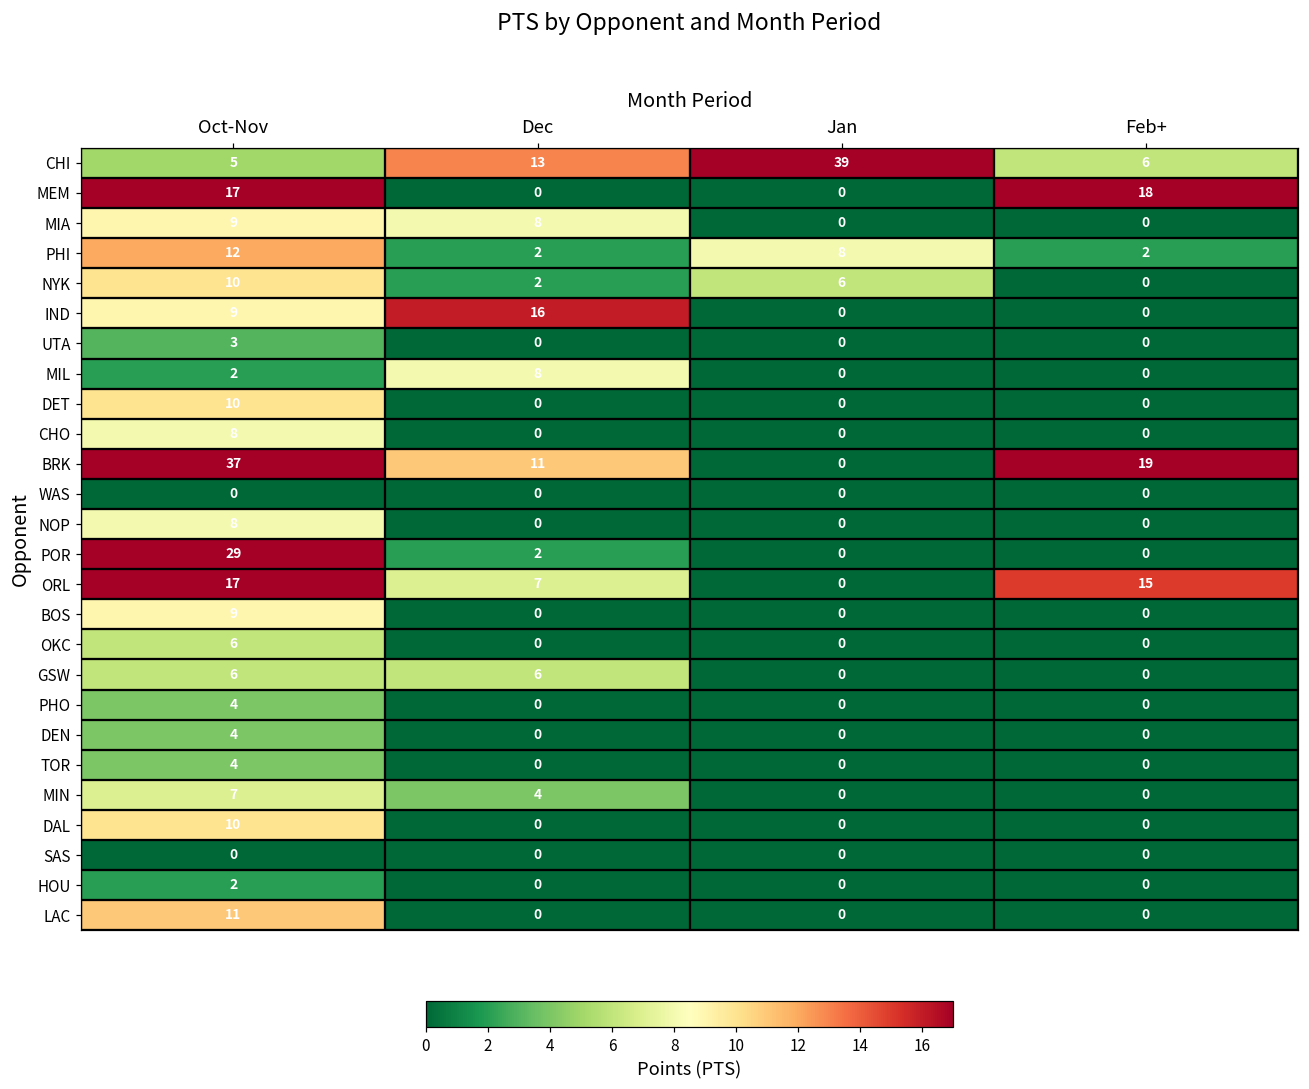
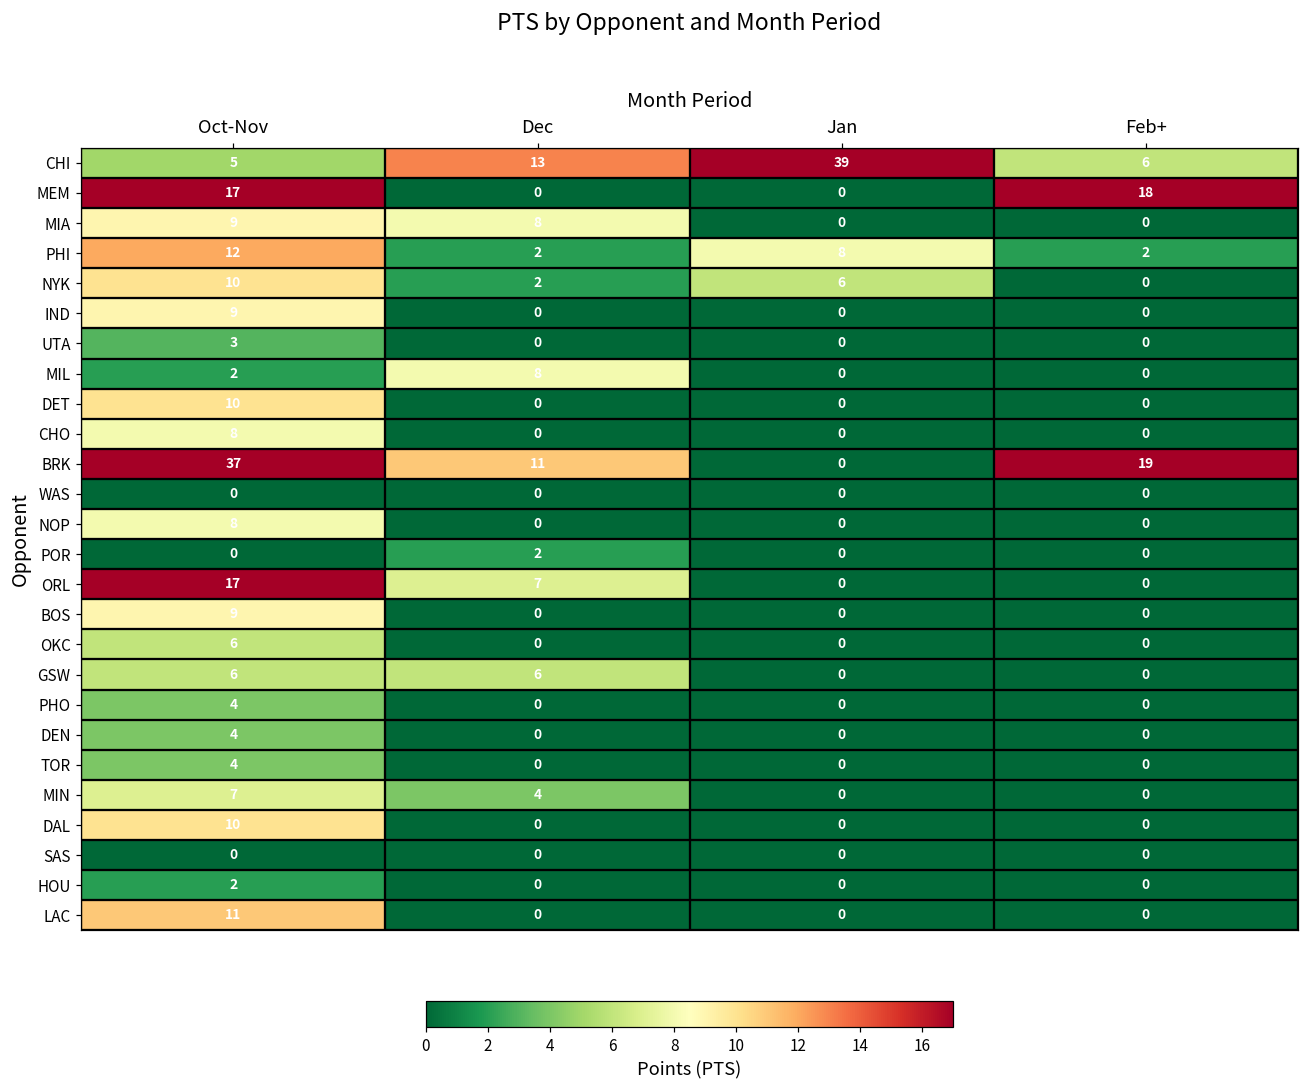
  {
    "CHI": {
      "Oct-Nov": 5,
      "Dec": 13,
      "Jan": 39,
      "Feb+": 6
    },
    "MEM": {
      "Oct-Nov": 17,
      "Dec": 0,
      "Jan": 0,
      "Feb+": 18
    },
    "MIA": {
      "Oct-Nov": 9,
      "Dec": 8,
      "Jan": 0,
      "Feb+": 0
    },
    "PHI": {
      "Oct-Nov": 12,
      "Dec": 2,
      "Jan": 8,
      "Feb+": 2
    },
    "NYK": {
      "Oct-Nov": 10,
      "Dec": 2,
      "Jan": 6,
      "Feb+": 0
    },
    "IND": {
      "Oct-Nov": 9,
-     "Dec": 16,
+     "Dec": 0,
      "Jan": 0,
      "Feb+": 0
    },
    "UTA": {
      "Oct-Nov": 3,
      "Dec": 0,
      "Jan": 0,
      "Feb+": 0
    },
    "MIL": {
      "Oct-Nov": 2,
      "Dec": 8,
      "Jan": 0,
      "Feb+": 0
    },
    "DET": {
      "Oct-Nov": 10,
      "Dec": 0,
      "Jan": 0,
      "Feb+": 0
    },
    "CHO": {
      "Oct-Nov": 8,
      "Dec": 0,
      "Jan": 0,
      "Feb+": 0
    },
    "BRK": {
      "Oct-Nov": 37,
      "Dec": 11,
      "Jan": 0,
      "Feb+": 19
    },
    "WAS": {
      "Oct-Nov": 0,
      "Dec": 0,
      "Jan": 0,
      "Feb+": 0
    },
    "NOP": {
      "Oct-Nov": 8,
      "Dec": 0,
      "Jan": 0,
      "Feb+": 0
    },
    "POR": {
-     "Oct-Nov": 29,
+     "Oct-Nov": 0,
      "Dec": 2,
      "Jan": 0,
      "Feb+": 0
    },
    "ORL": {
      "Oct-Nov": 17,
      "Dec": 7,
      "Jan": 0,
-     "Feb+": 15
+     "Feb+": 0
    },
    "BOS": {
      "Oct-Nov": 9,
      "Dec": 0,
      "Jan": 0,
      "Feb+": 0
    },
    "OKC": {
      "Oct-Nov": 6,
      "Dec": 0,
      "Jan": 0,
      "Feb+": 0
    },
    "GSW": {
      "Oct-Nov": 6,
      "Dec": 6,
      "Jan": 0,
      "Feb+": 0
    },
    "PHO": {
      "Oct-Nov": 4,
      "Dec": 0,
      "Jan": 0,
      "Feb+": 0
    },
    "DEN": {
      "Oct-Nov": 4,
      "Dec": 0,
      "Jan": 0,
      "Feb+": 0
    },
    "TOR": {
      "Oct-Nov": 4,
      "Dec": 0,
      "Jan": 0,
      "Feb+": 0
    },
    "MIN": {
      "Oct-Nov": 7,
      "Dec": 4,
      "Jan": 0,
      "Feb+": 0
    },
    "DAL": {
      "Oct-Nov": 10,
      "Dec": 0,
      "Jan": 0,
      "Feb+": 0
    },
    "SAS": {
      "Oct-Nov": 0,
      "Dec": 0,
      "Jan": 0,
      "Feb+": 0
    },
    "HOU": {
      "Oct-Nov": 2,
      "Dec": 0,
      "Jan": 0,
      "Feb+": 0
    },
    "LAC": {
      "Oct-Nov": 11,
      "Dec": 0,
      "Jan": 0,
      "Feb+": 0
    }
  }
